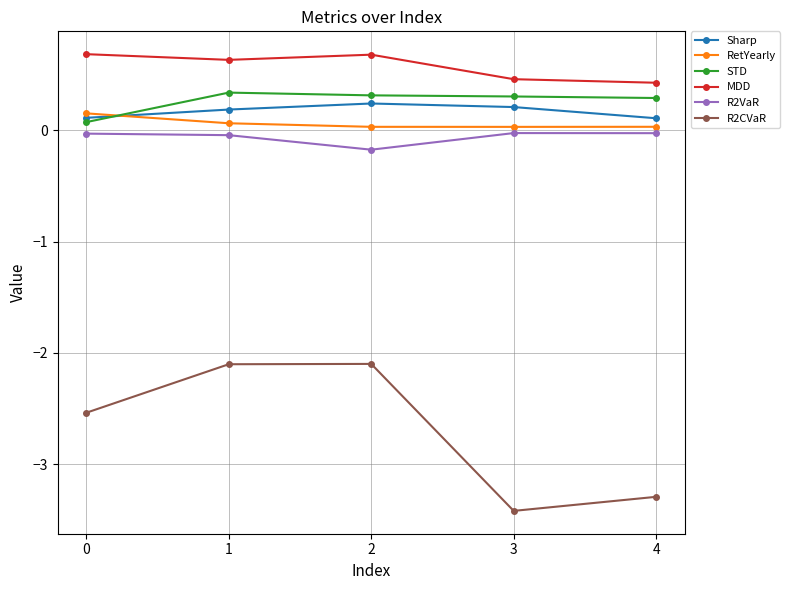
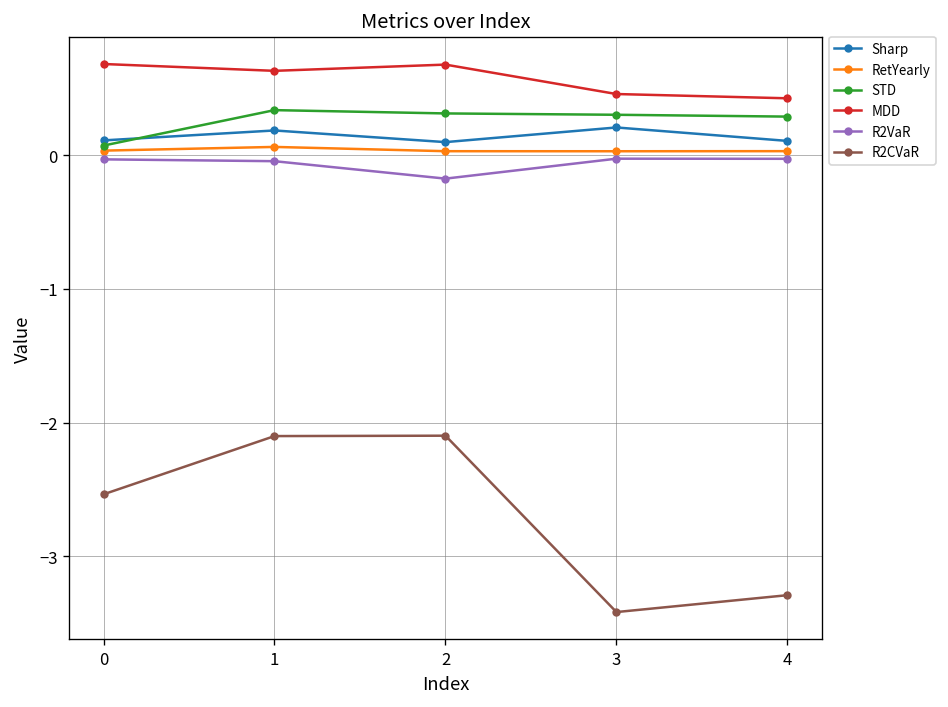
  {
    "Sharp": {
      "0": 0.11,
      "1": 0.19,
-     "2": 0.24,
+     "2": 0.10,
      "3": 0.21,
      "4": 0.11
    },
    "RetYearly": {
-     "0": 0.15,
+     "0": 0.04,
      "1": 0.06,
      "2": 0.03,
      "3": 0.03,
      "4": 0.03
    },
    "STD": {
      "0": 0.07,
      "1": 0.34,
      "2": 0.31,
      "3": 0.30,
      "4": 0.29
    },
    "MDD": {
      "0": 0.68,
      "1": 0.63,
      "2": 0.68,
      "3": 0.46,
      "4": 0.43
    },
    "R2VaR": {
      "0": -0.03,
      "1": -0.04,
      "2": -0.17,
      "3": -0.03,
      "4": -0.03
    },
    "R2CVaR": {
      "0": -2.54,
      "1": -2.10,
      "2": -2.10,
      "3": -3.42,
      "4": -3.29
    }
  }
